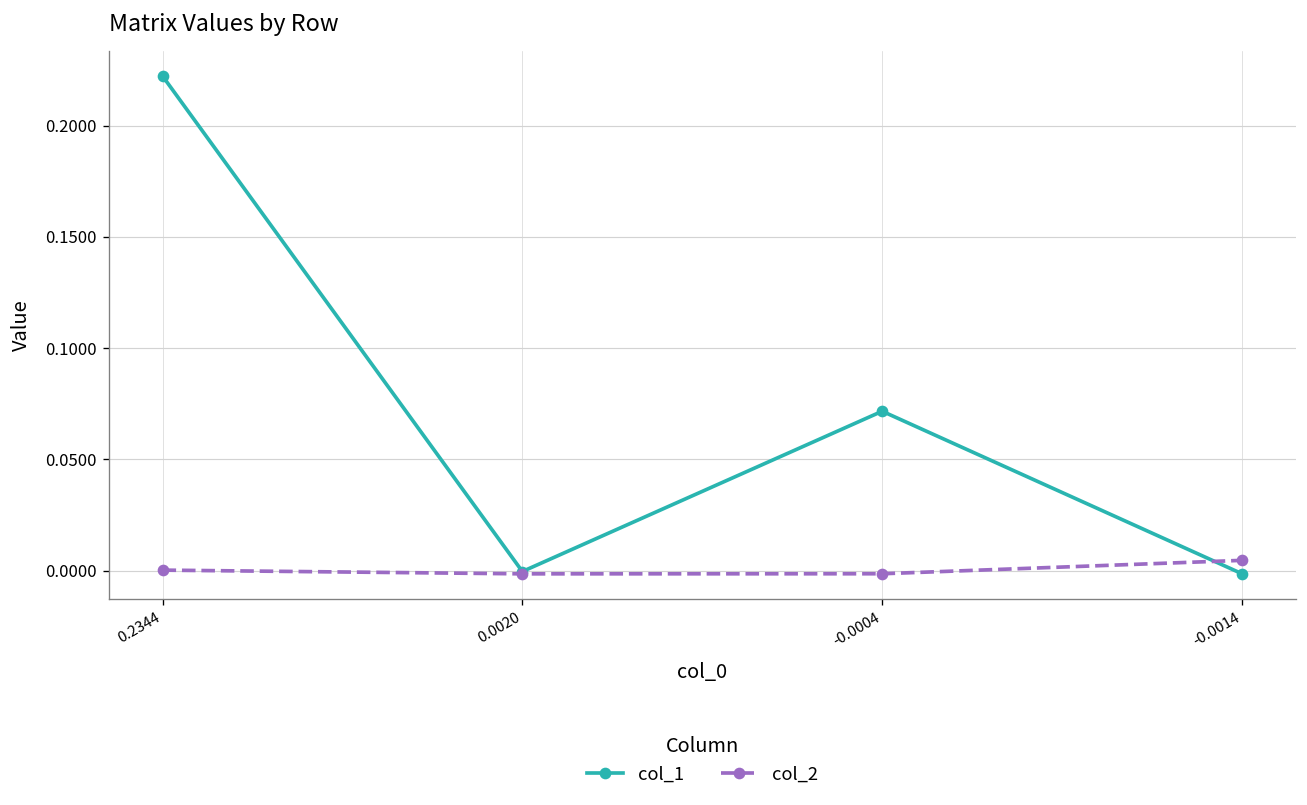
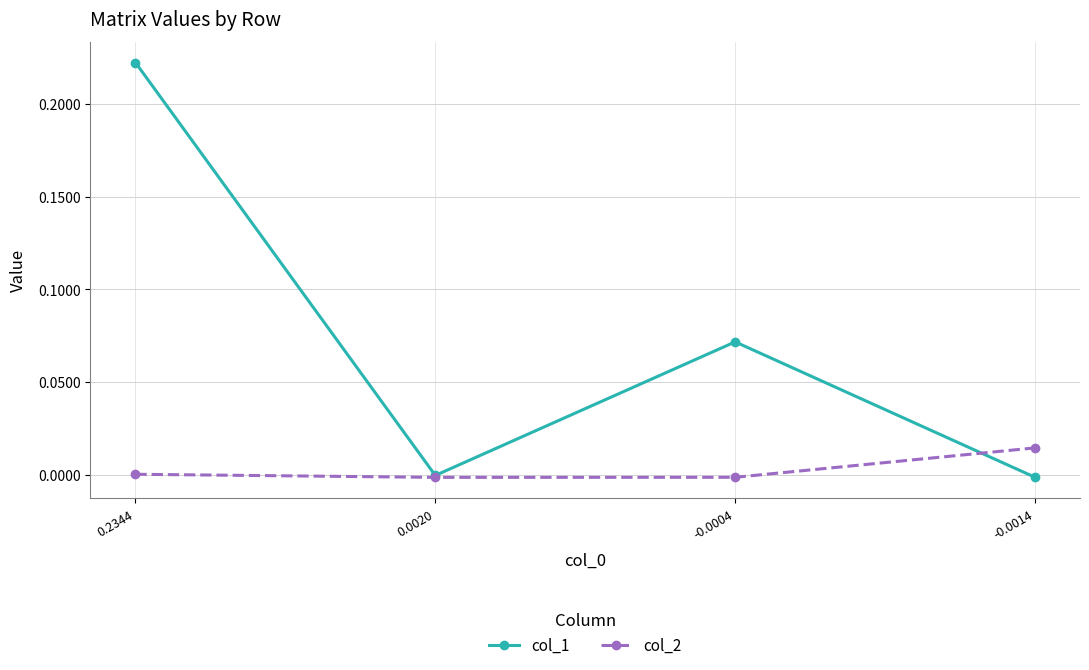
  {
    "col_1": {
      "0.2344": 0.222,
      "-0.0004": 0.072,
      "-0.0014": -0.001
    },
    "col_2": {
      "0.2344": 0.000,
      "-0.0004": -0.001,
-     "-0.0014": 0.005
+     "-0.0014": 0.014
    }
  }
